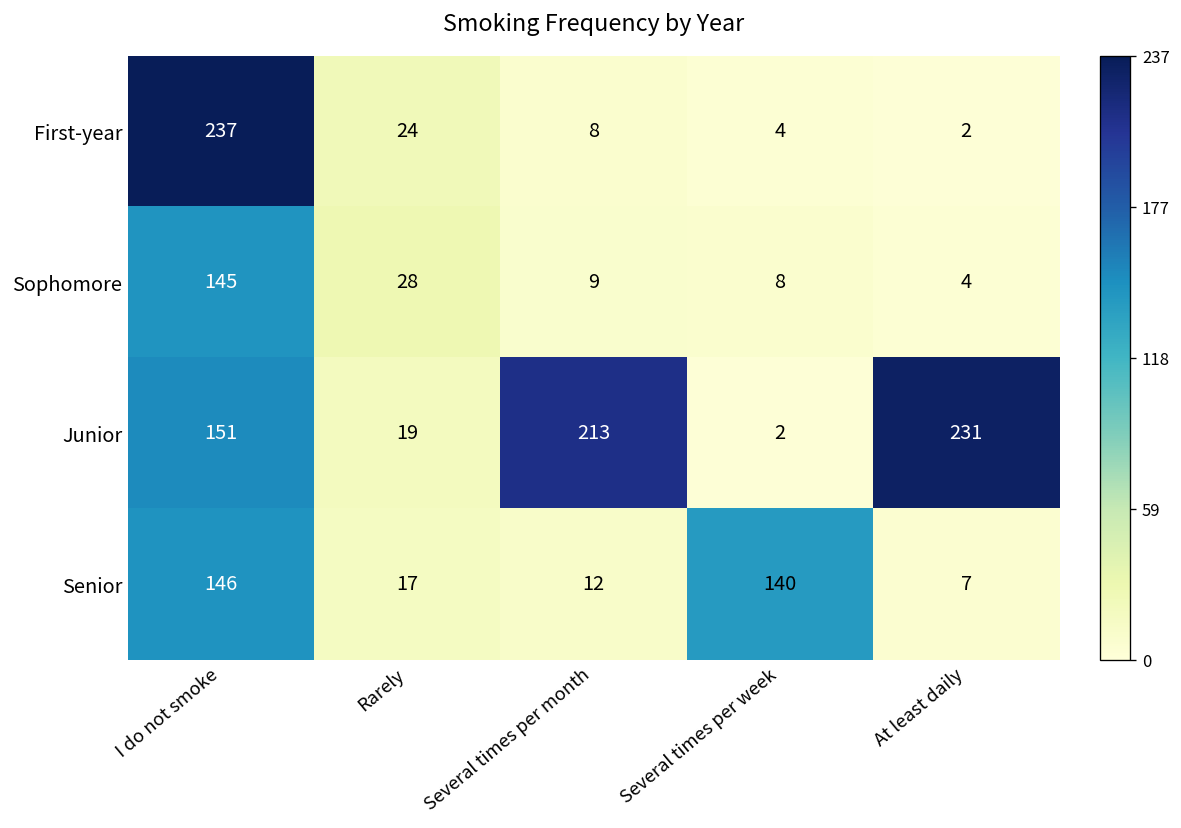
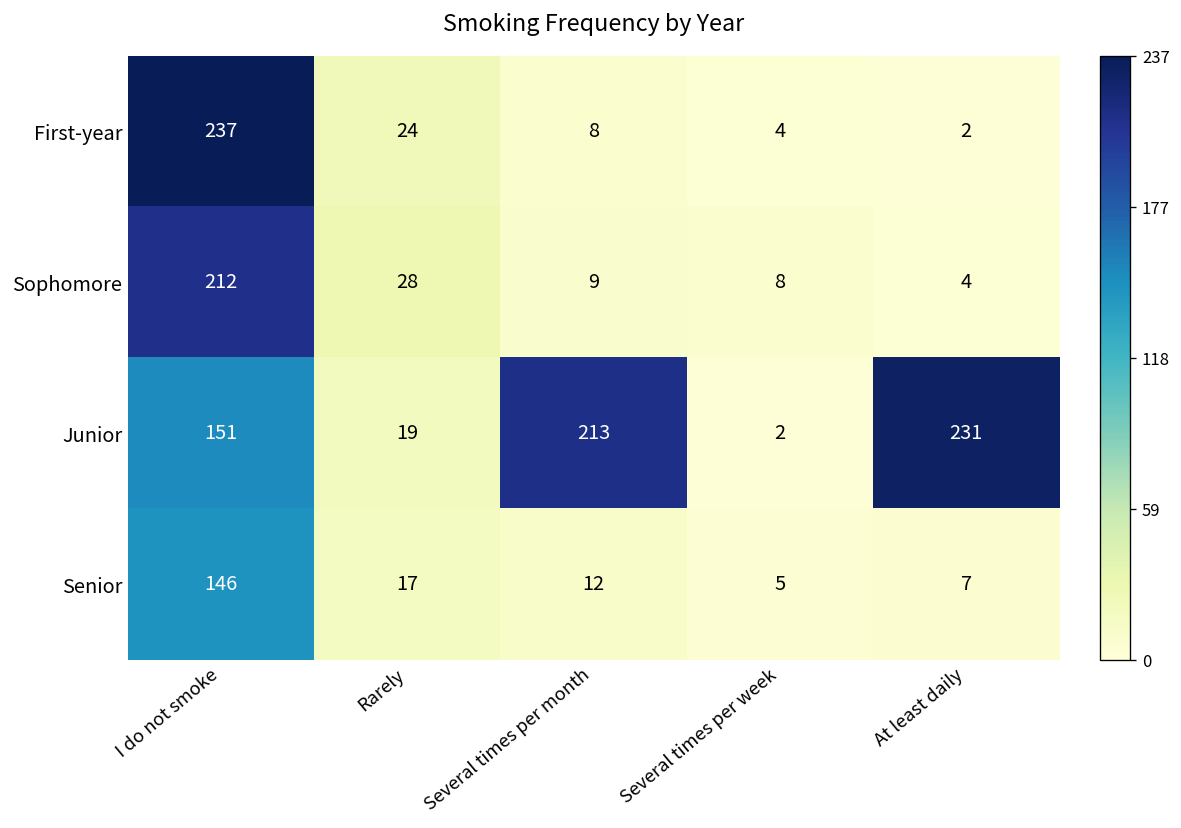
  {
    "First-year": {
      "I do not smoke": 237,
      "Rarely": 24,
      "Several times per month": 8,
      "Several times per week": 4,
      "At least daily": 2
    },
    "Sophomore": {
-     "I do not smoke": 145,
+     "I do not smoke": 212,
      "Rarely": 28,
      "Several times per month": 9,
      "Several times per week": 8,
      "At least daily": 4
    },
    "Junior": {
      "I do not smoke": 151,
      "Rarely": 19,
      "Several times per month": 213,
      "Several times per week": 2,
      "At least daily": 231
    },
    "Senior": {
      "I do not smoke": 146,
      "Rarely": 17,
      "Several times per month": 12,
-     "Several times per week": 140,
+     "Several times per week": 5,
      "At least daily": 7
    }
  }
